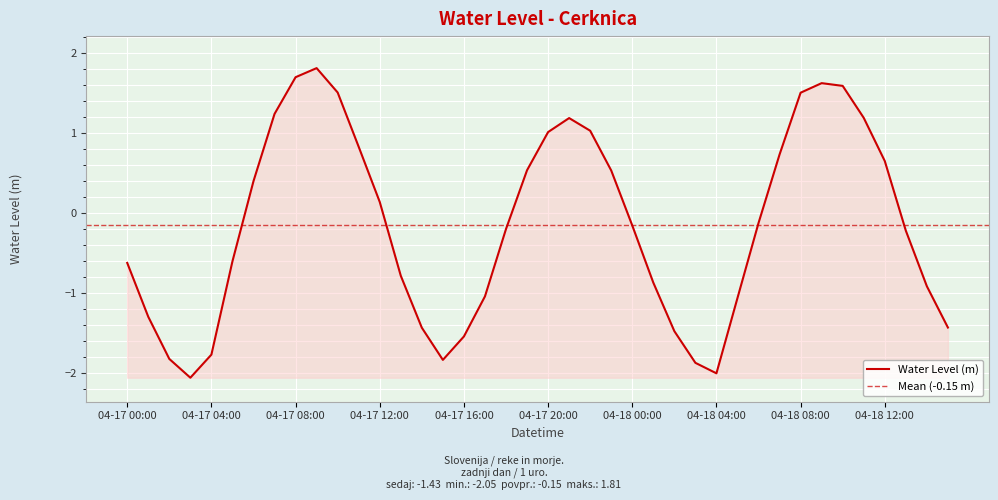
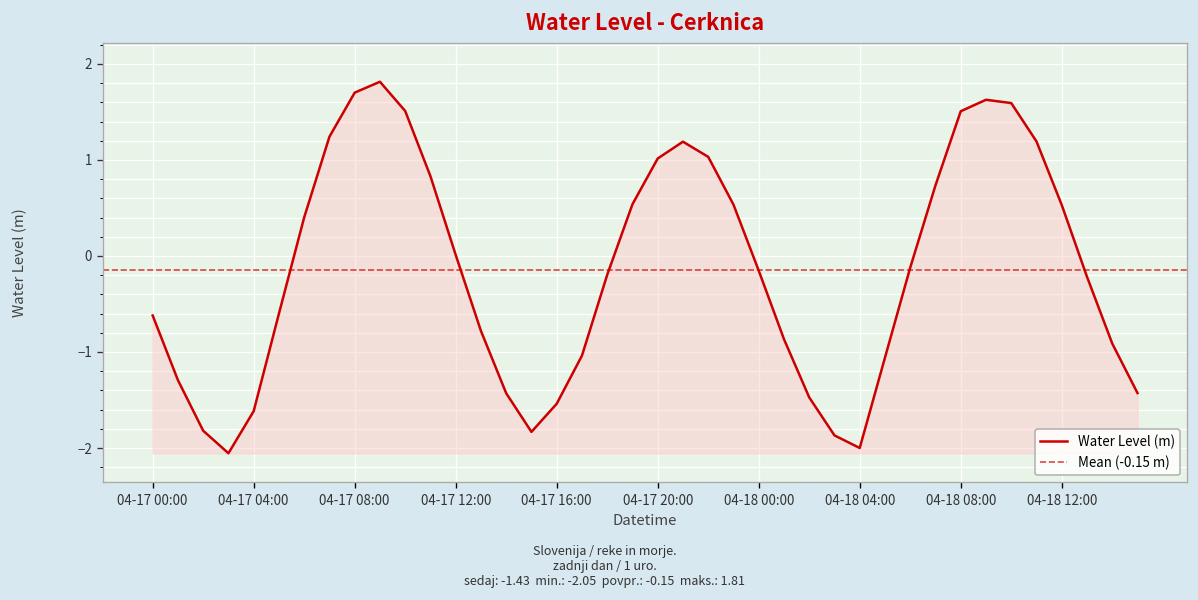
  {
    "04-17 00:00": -0.6,
-   "04-17 04:00": -1.8,
+   "04-17 04:00": -1.6,
    "04-17 08:00": 1.7,
-   "04-17 12:00": 0.1,
+   "04-17 12:00": 0.0,
    "04-17 16:00": -1.5,
    "04-17 20:00": 1.0,
    "04-18 00:00": -0.2,
    "04-18 04:00": -2.0,
    "04-18 08:00": 1.5,
-   "04-18 12:00": 0.7
+   "04-18 12:00": 0.5
  }
